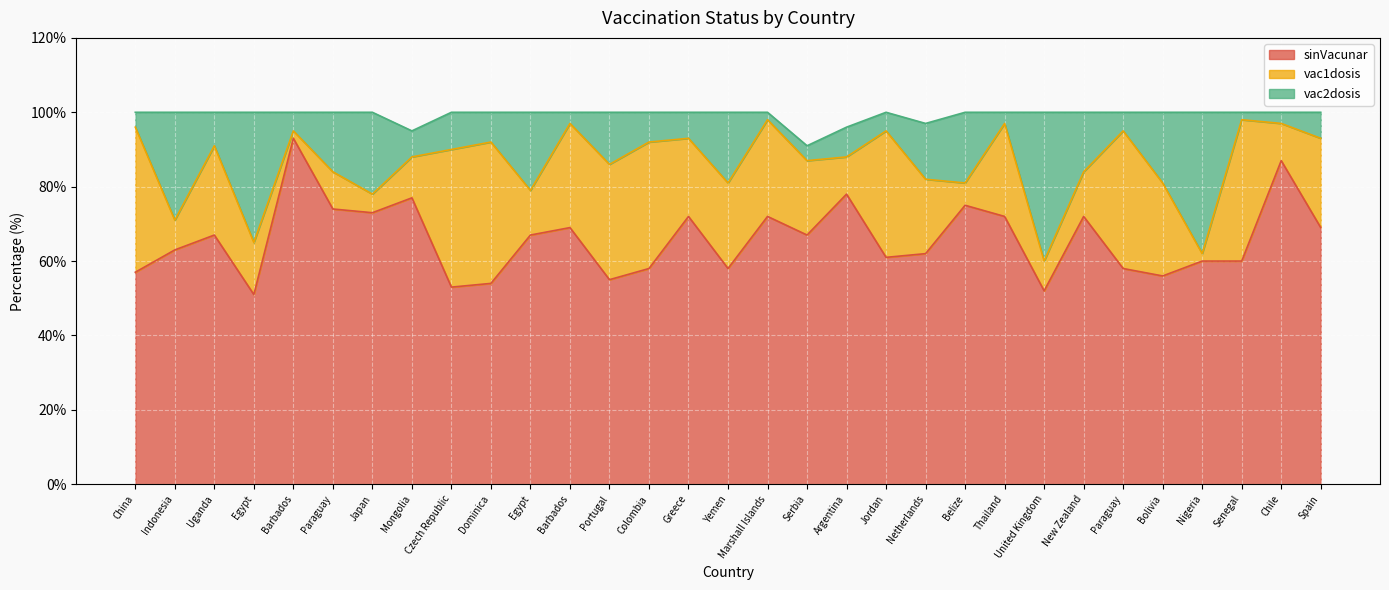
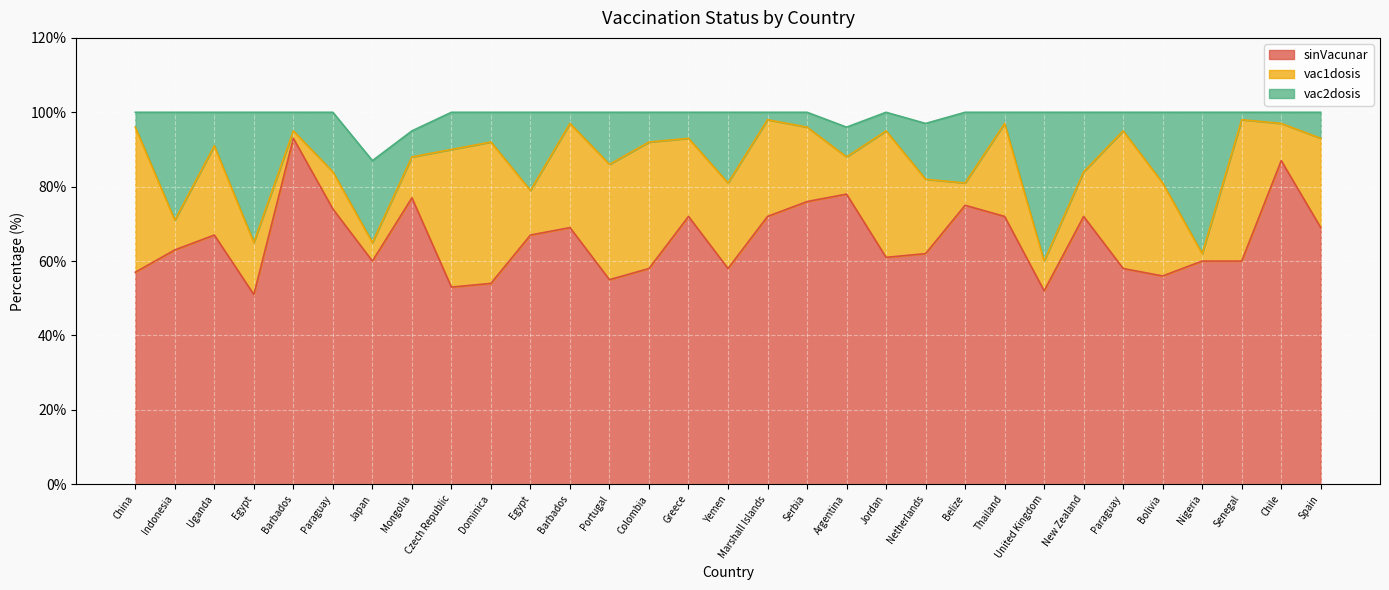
  {
    "sinVacunar": {
      "China": "57%",
      "Indonesia": "63%",
      "Uganda": "67%",
-     "Japan": "73%",
+     "Japan": "60%",
      "Mongolia": "77%",
      "Czech Republic": "53%",
      "Dominica": "54%",
      "Portugal": "55%",
      "Colombia": "58%",
      "Greece": "72%",
      "Yemen": "58%",
      "Marshall Islands": "72%",
-     "Serbia": "67%",
+     "Serbia": "76%",
      "Argentina": "78%",
      "Jordan": "61%",
      "Netherlands": "62%",
      "Belize": "75%",
      "Thailand": "72%",
      "United Kingdom": "52%",
      "New Zealand": "72%",
      "Bolivia": "56%",
      "Nigeria": "60%",
      "Senegal": "60%",
      "Chile": "87%",
      "Spain": "69%"
    },
    "vac1dosis": {
      "China": "39%",
      "Indonesia": "8%",
      "Uganda": "24%",
      "Japan": "5%",
      "Mongolia": "11%",
      "Czech Republic": "37%",
      "Dominica": "38%",
      "Portugal": "31%",
      "Colombia": "34%",
      "Greece": "21%",
      "Yemen": "23%",
      "Marshall Islands": "26%",
      "Serbia": "20%",
      "Argentina": "10%",
      "Jordan": "34%",
      "Netherlands": "20%",
      "Belize": "6%",
      "Thailand": "25%",
      "United Kingdom": "8%",
      "New Zealand": "12%",
      "Bolivia": "25%",
      "Nigeria": "2%",
      "Senegal": "38%",
      "Chile": "10%",
      "Spain": "24%"
    },
    "vac2dosis": {
      "China": "4%",
      "Indonesia": "29%",
      "Uganda": "9%",
      "Japan": "22%",
      "Mongolia": "7%",
      "Czech Republic": "10%",
      "Dominica": "8%",
      "Portugal": "14%",
      "Colombia": "8%",
      "Greece": "7%",
      "Yemen": "19%",
      "Marshall Islands": "2%",
      "Serbia": "4%",
      "Argentina": "8%",
      "Jordan": "5%",
      "Netherlands": "15%",
      "Belize": "19%",
      "Thailand": "3%",
      "United Kingdom": "40%",
      "New Zealand": "16%",
      "Bolivia": "19%",
      "Nigeria": "38%",
      "Senegal": "2%",
      "Chile": "3%",
      "Spain": "7%"
    }
  }
